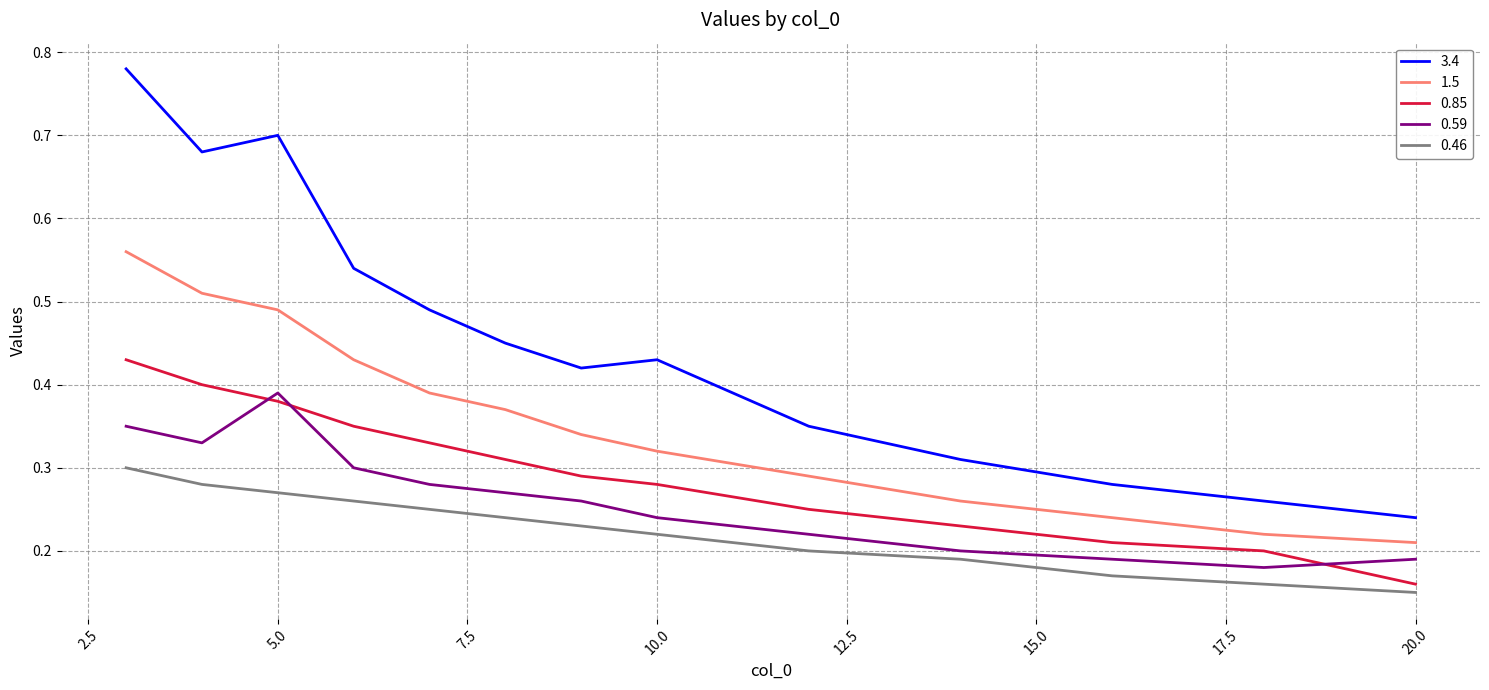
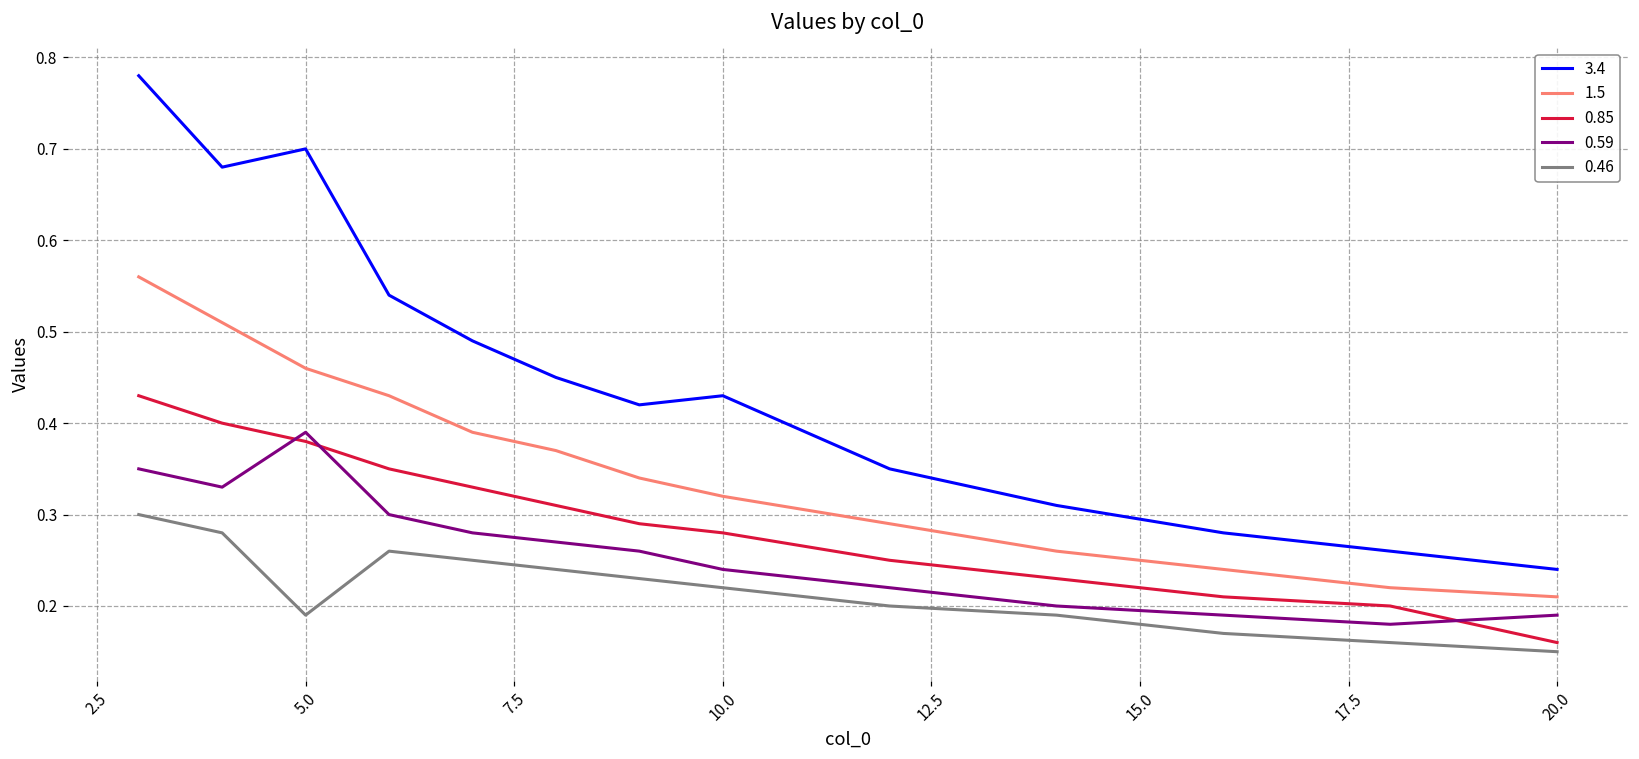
  {
    "3.4": {
      "5.0": 0.70,
      "10.0": 0.43,
      "20.0": 0.24
    },
    "1.5": {
-     "5.0": 0.49,
+     "5.0": 0.46,
      "10.0": 0.32,
      "20.0": 0.21
    },
    "0.85": {
      "5.0": 0.38,
      "10.0": 0.28,
      "20.0": 0.16
    },
    "0.59": {
      "5.0": 0.39,
      "10.0": 0.24,
      "20.0": 0.19
    },
    "0.46": {
-     "5.0": 0.27,
+     "5.0": 0.19,
      "10.0": 0.22,
      "20.0": 0.15
    }
  }
